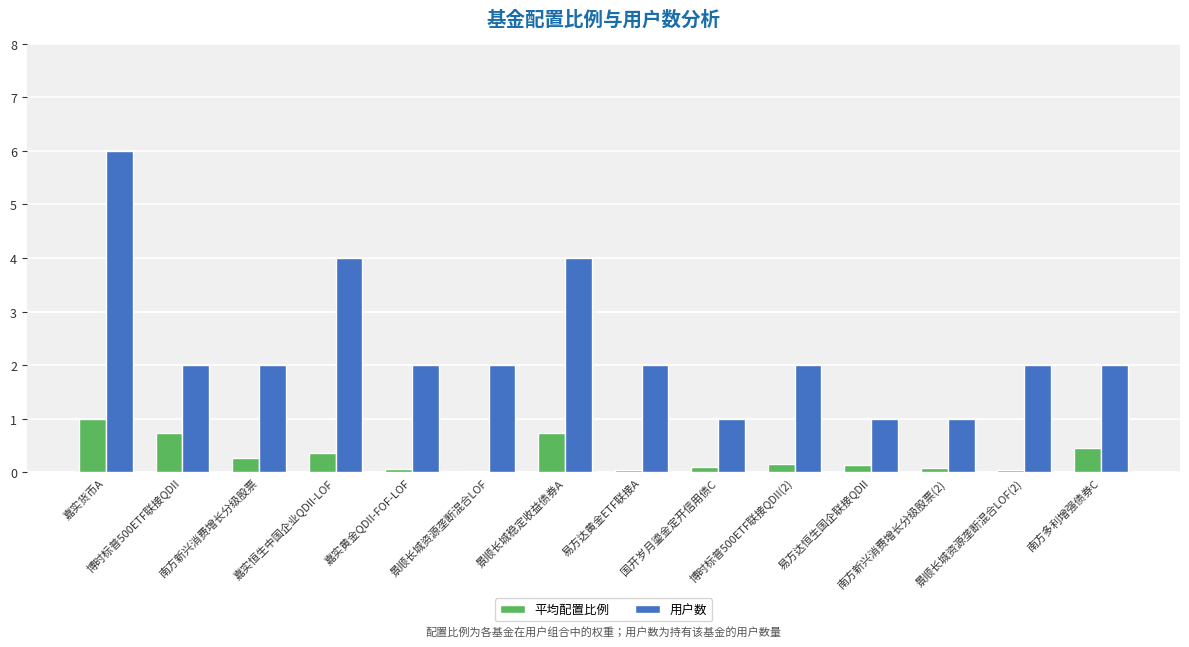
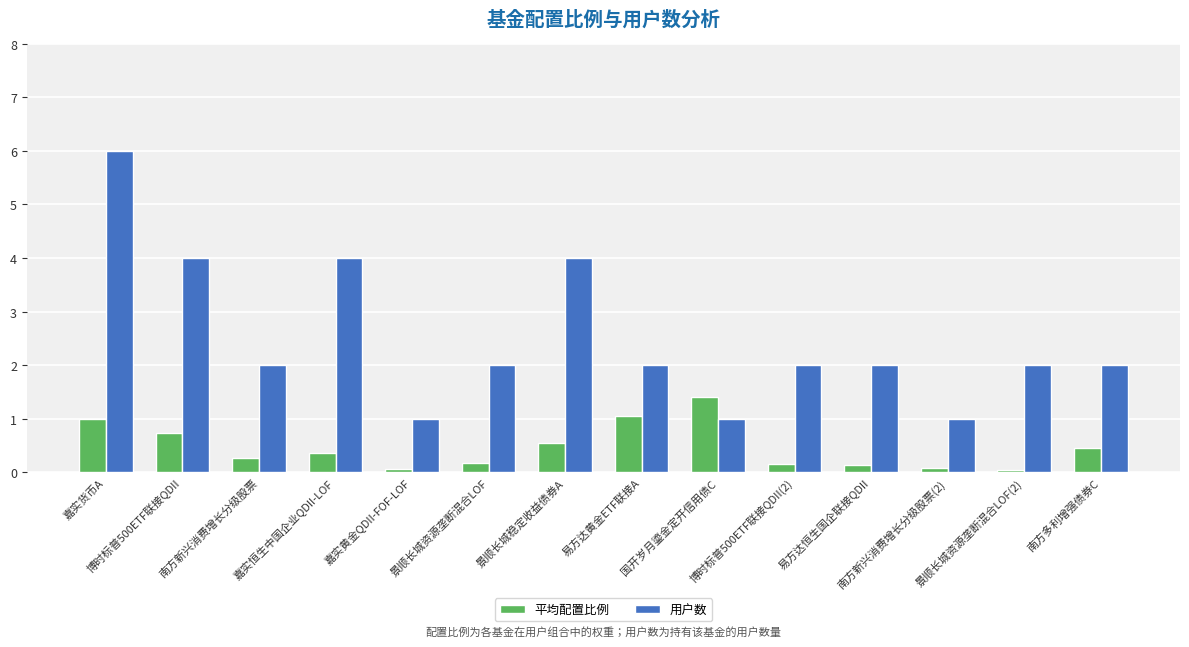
  {
    "平均配置比例": {
      "嘉实货币A": 1.0,
      "博时标普500ETF联接QDII": 0.7,
      "南方新兴消费增长分级股票": 0.3,
      "嘉实恒生中国企业QDII-LOF": 0.4,
      "嘉实黄金QDII-FOF-LOF": 0.1,
-     "景顺长城资源垄断混合LOF": 0.0,
-     "景顺长城稳定收益债券A": 0.7,
-     "易方达黄金ETF联接A": 0.0,
-     "国开岁月鎏金定开信用债C": 0.1,
+     "景顺长城资源垄断混合LOF": 0.2,
+     "景顺长城稳定收益债券A": 0.6,
+     "易方达黄金ETF联接A": 1.1,
+     "国开岁月鎏金定开信用债C": 1.4,
      "博时标普500ETF联接QDII(2)": 0.1,
      "易方达恒生国企联接QDII": 0.1,
      "南方新兴消费增长分级股票(2)": 0.1,
      "南方多利增强债券C": 0.4
    },
    "用户数": {
      "嘉实货币A": 6,
-     "博时标普500ETF联接QDII": 2,
+     "博时标普500ETF联接QDII": 4,
      "南方新兴消费增长分级股票": 2,
      "嘉实恒生中国企业QDII-LOF": 4,
-     "嘉实黄金QDII-FOF-LOF": 2,
+     "嘉实黄金QDII-FOF-LOF": 1,
      "景顺长城资源垄断混合LOF": 2,
      "景顺长城稳定收益债券A": 4,
      "易方达黄金ETF联接A": 2,
      "国开岁月鎏金定开信用债C": 1,
      "博时标普500ETF联接QDII(2)": 2,
-     "易方达恒生国企联接QDII": 1,
+     "易方达恒生国企联接QDII": 2,
      "南方新兴消费增长分级股票(2)": 1,
      "景顺长城资源垄断混合LOF(2)": 2,
      "南方多利增强债券C": 2
    }
  }
